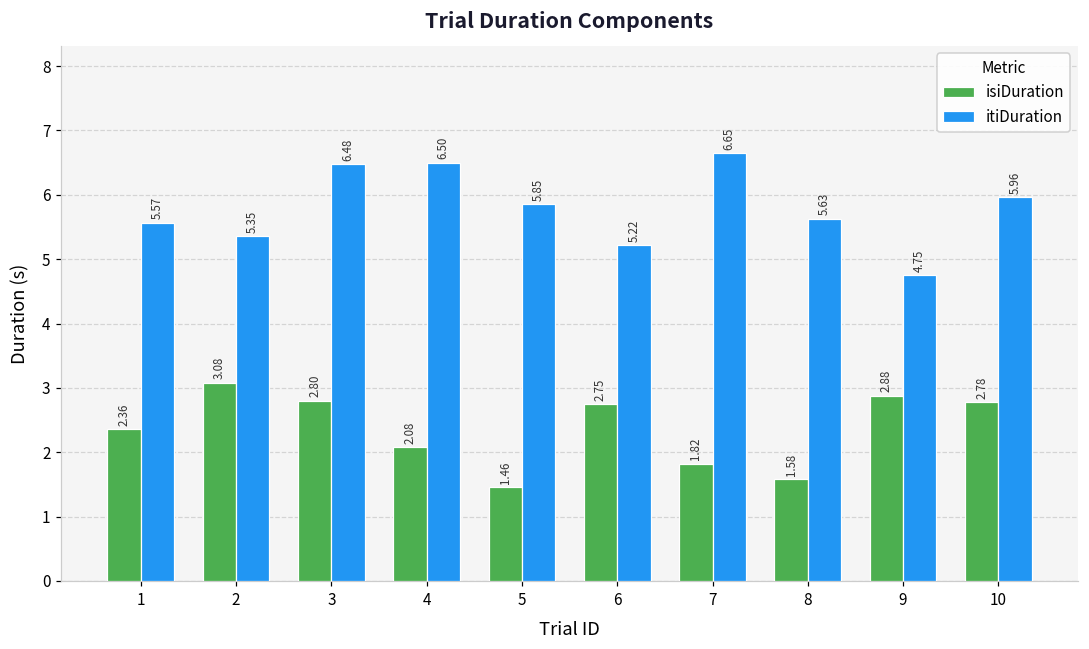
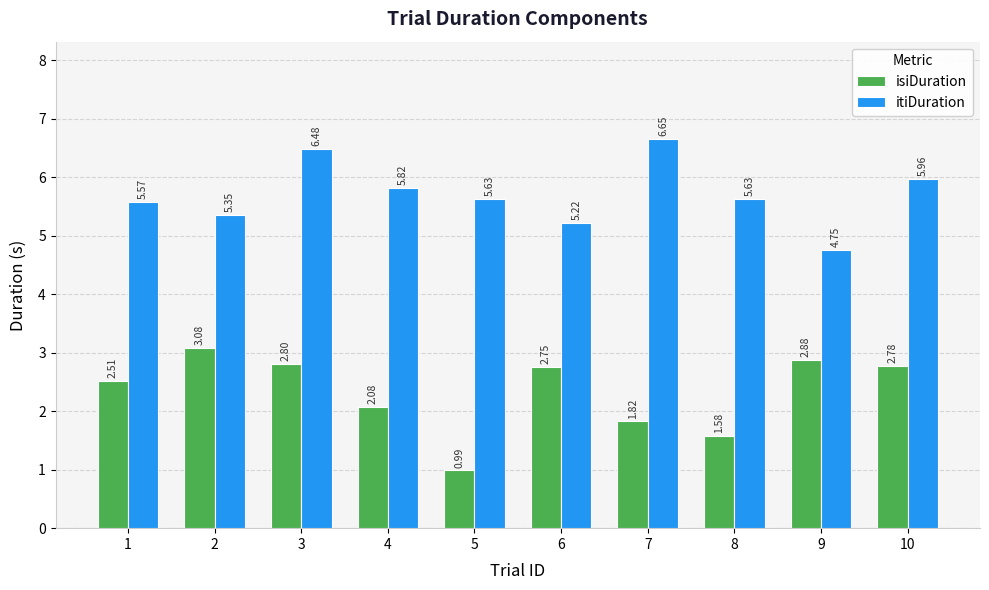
  {
    "isiDuration": {
-     "1": 2.36,
+     "1": 2.51,
      "2": 3.08,
      "3": 2.80,
      "4": 2.08,
-     "5": 1.46,
+     "5": 0.99,
      "6": 2.75,
      "7": 1.82,
      "8": 1.58,
      "9": 2.88,
      "10": 2.78
    },
    "itiDuration": {
      "1": 5.57,
      "2": 5.35,
      "3": 6.48,
-     "4": 6.50,
-     "5": 5.85,
+     "4": 5.82,
+     "5": 5.63,
      "6": 5.22,
      "7": 6.65,
      "8": 5.63,
      "9": 4.75,
      "10": 5.96
    }
  }
